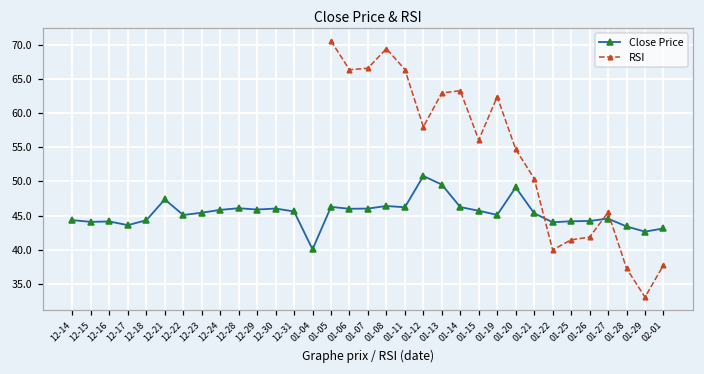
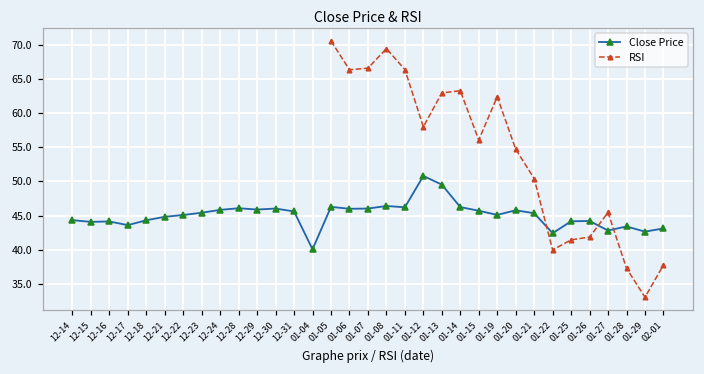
  {
    "Close Price": {
      "12-14": 44,
      "12-15": 44,
      "12-16": 44,
      "12-17": 44,
      "12-18": 44,
-     "12-21": 47,
+     "12-21": 45,
      "12-22": 45,
      "12-23": 45,
      "12-24": 46,
      "12-28": 46,
      "12-29": 46,
      "12-30": 46,
      "12-31": 46,
      "01-04": 40,
      "01-05": 46,
      "01-06": 46,
      "01-07": 46,
      "01-08": 46,
      "01-11": 46,
      "01-12": 51,
      "01-13": 50,
      "01-14": 46,
      "01-15": 46,
      "01-19": 45,
-     "01-20": 49,
+     "01-20": 46,
      "01-21": 45,
-     "01-22": 44,
+     "01-22": 42,
      "01-25": 44,
      "01-26": 44,
-     "01-27": 45,
+     "01-27": 43,
      "01-28": 43,
      "01-29": 43,
      "02-01": 43
    },
    "RSI": {
      "01-05": 71,
      "01-06": 66,
      "01-07": 67,
      "01-08": 69,
      "01-11": 66,
      "01-12": 58,
      "01-13": 63,
      "01-14": 63,
      "01-15": 56,
      "01-19": 62,
      "01-20": 55,
      "01-21": 50,
      "01-22": 40,
      "01-25": 41,
      "01-26": 42,
      "01-27": 45,
      "01-28": 37,
      "01-29": 33,
      "02-01": 38
    }
  }
